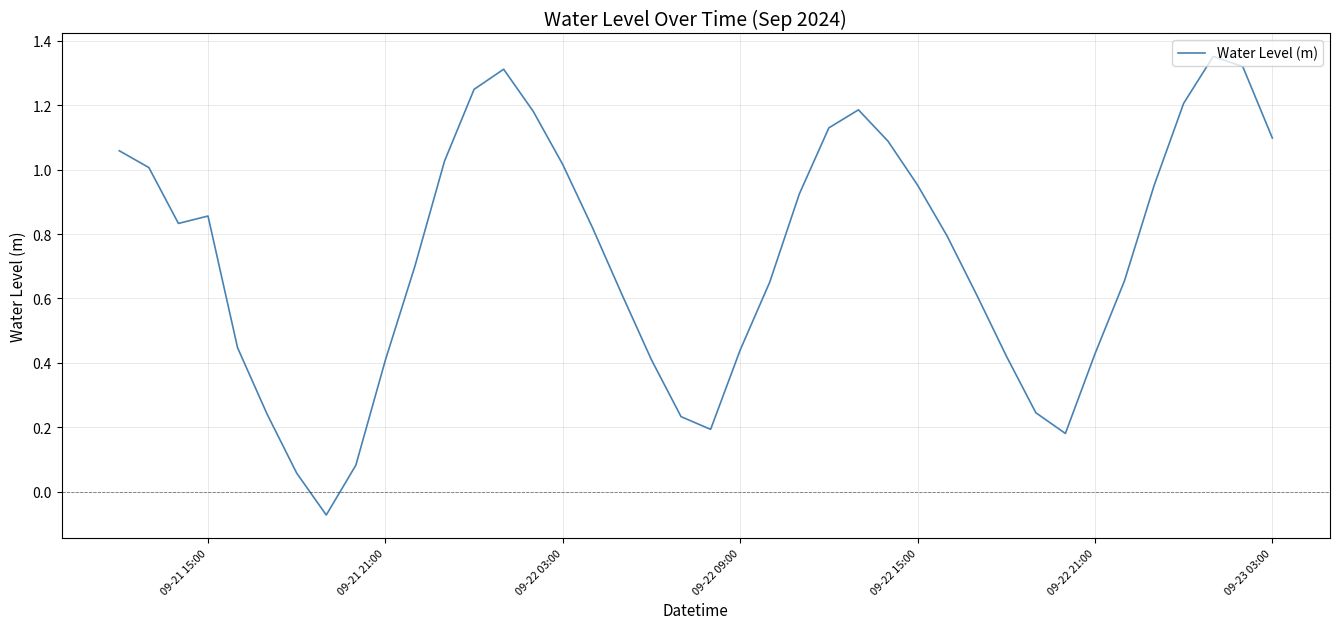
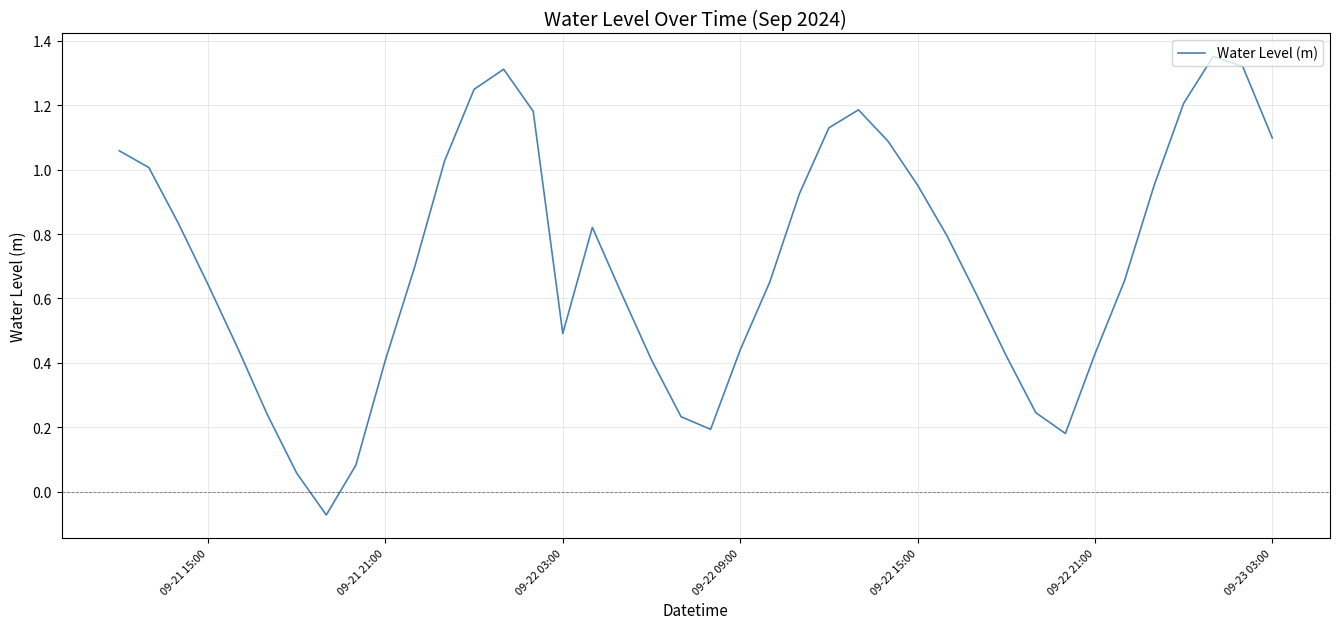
  {
-   "09-21 15:00": 0.86,
+   "09-21 15:00": 0.64,
    "09-21 21:00": 0.41,
-   "09-22 03:00": 1.02,
+   "09-22 03:00": 0.49,
    "09-22 09:00": 0.44,
    "09-22 15:00": 0.95,
    "09-22 21:00": 0.43,
    "09-23 03:00": 1.10
  }
